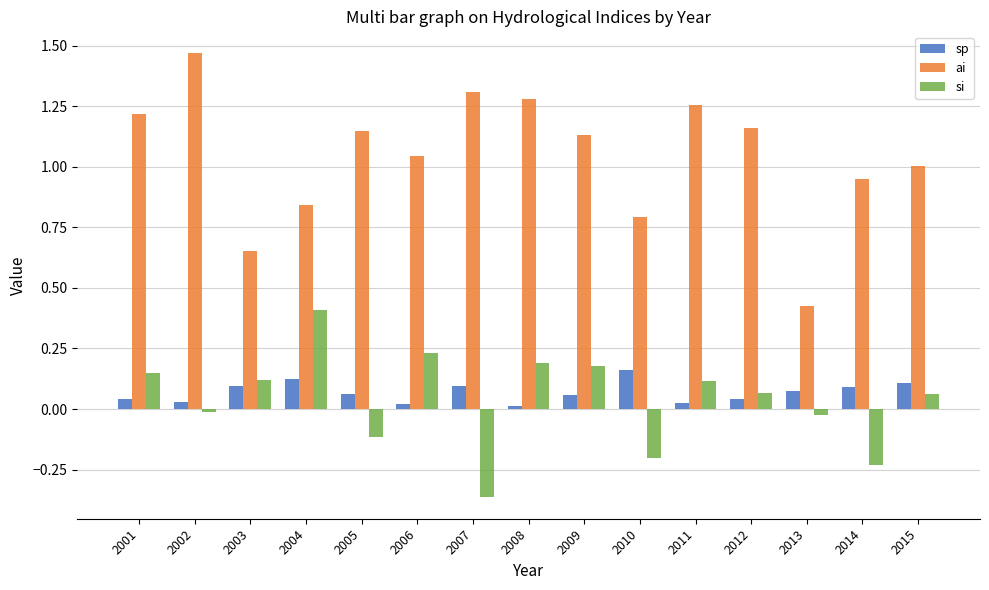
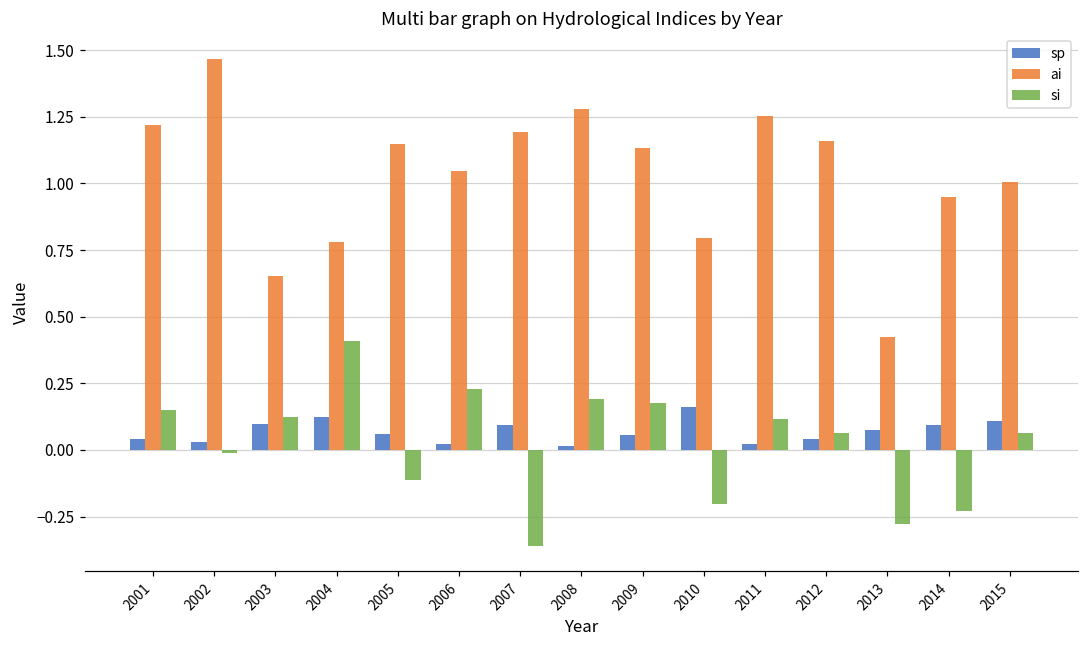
  {
    "sp": {
      "2001": 0.04,
      "2002": 0.03,
      "2003": 0.10,
      "2004": 0.12,
      "2005": 0.06,
      "2006": 0.02,
      "2007": 0.09,
      "2008": 0.01,
      "2009": 0.06,
      "2010": 0.16,
      "2011": 0.02,
      "2012": 0.04,
      "2013": 0.07,
      "2014": 0.09,
      "2015": 0.11
    },
    "ai": {
      "2001": 1.22,
      "2002": 1.47,
      "2003": 0.65,
-     "2004": 0.84,
+     "2004": 0.78,
      "2005": 1.15,
      "2006": 1.05,
-     "2007": 1.31,
+     "2007": 1.19,
      "2008": 1.28,
      "2009": 1.13,
      "2010": 0.79,
      "2011": 1.25,
      "2012": 1.16,
      "2013": 0.43,
      "2014": 0.95,
      "2015": 1.00
    },
    "si": {
      "2001": 0.15,
      "2002": -0.01,
      "2003": 0.12,
      "2004": 0.41,
      "2005": -0.11,
      "2006": 0.23,
      "2007": -0.36,
      "2008": 0.19,
      "2009": 0.18,
      "2010": -0.20,
      "2011": 0.12,
      "2012": 0.06,
-     "2013": -0.02,
+     "2013": -0.28,
      "2014": -0.23,
      "2015": 0.06
    }
  }
